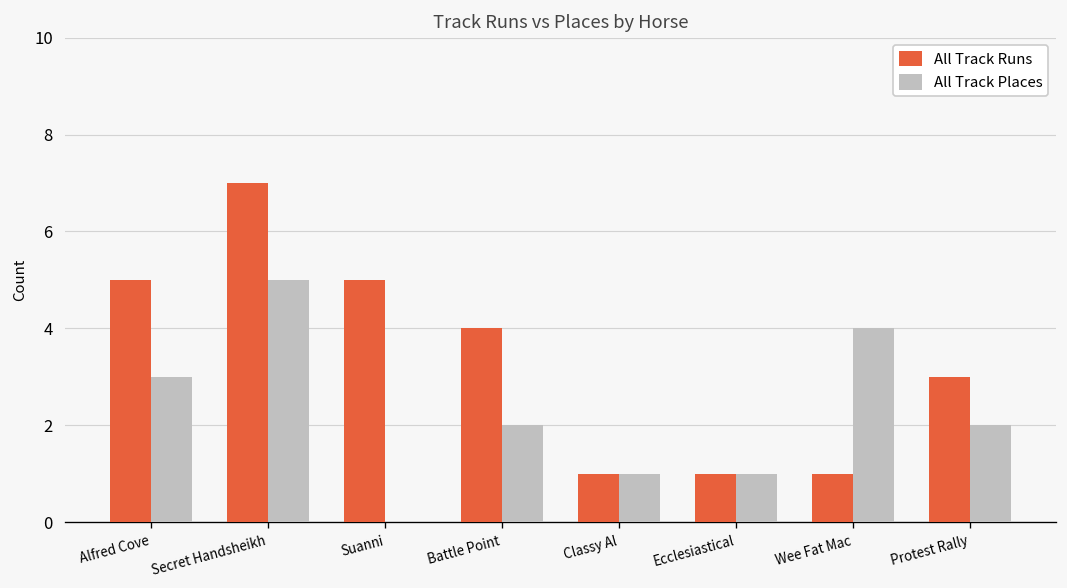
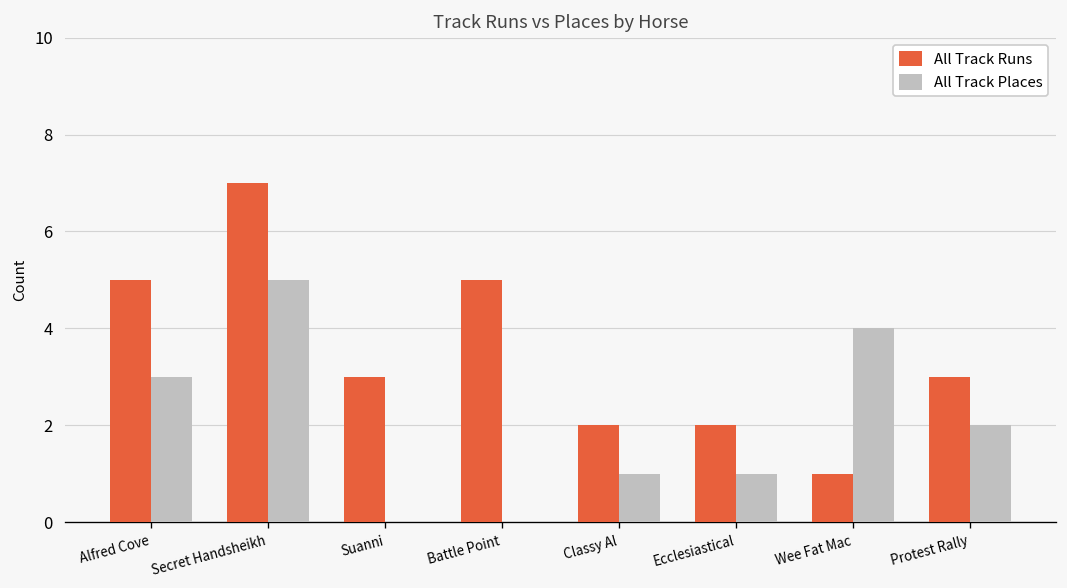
  {
    "All Track Runs": {
      "Alfred Cove": 5,
      "Secret Handsheikh": 7,
-     "Suanni": 5,
-     "Battle Point": 4,
-     "Classy Al": 1,
-     "Ecclesiastical": 1,
+     "Suanni": 3,
+     "Battle Point": 5,
+     "Classy Al": 2,
+     "Ecclesiastical": 2,
      "Wee Fat Mac": 1,
      "Protest Rally": 3
    },
    "All Track Places": {
      "Alfred Cove": 3,
      "Secret Handsheikh": 5,
      "Suanni": 0,
-     "Battle Point": 2,
+     "Battle Point": 0,
      "Classy Al": 1,
      "Ecclesiastical": 1,
      "Wee Fat Mac": 4,
      "Protest Rally": 2
    }
  }
